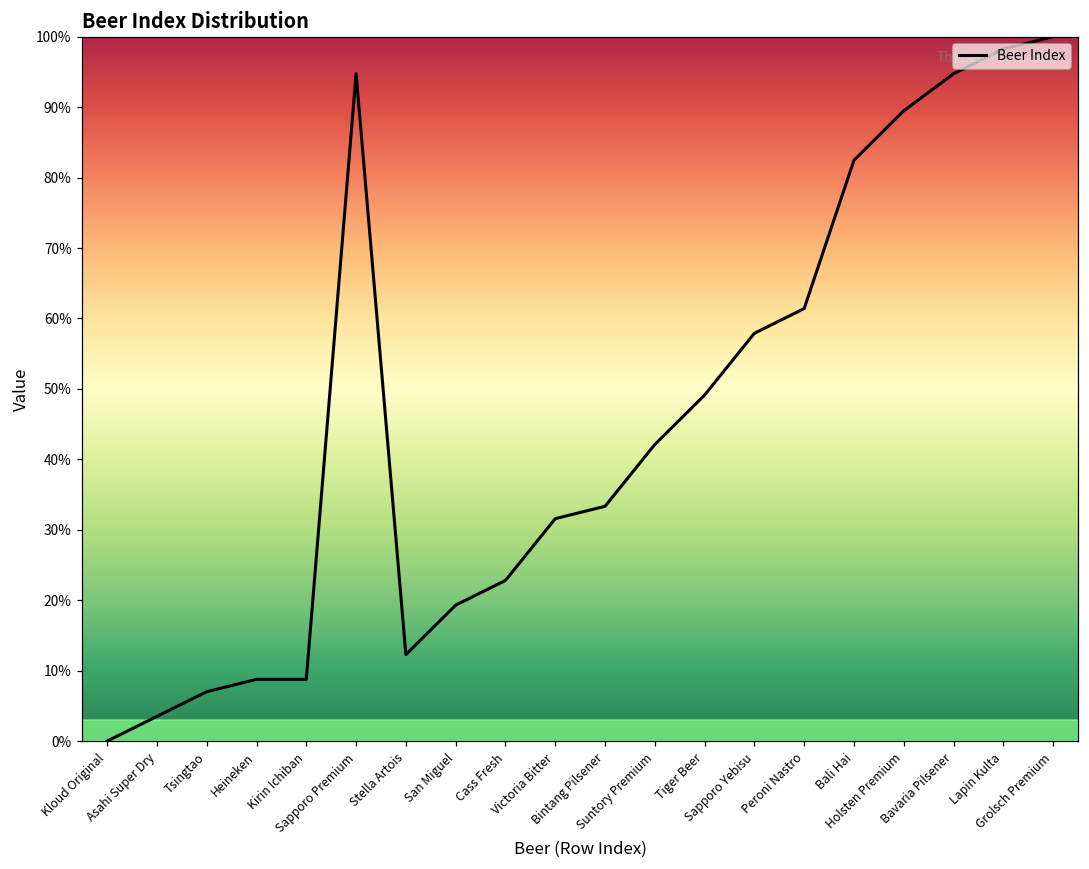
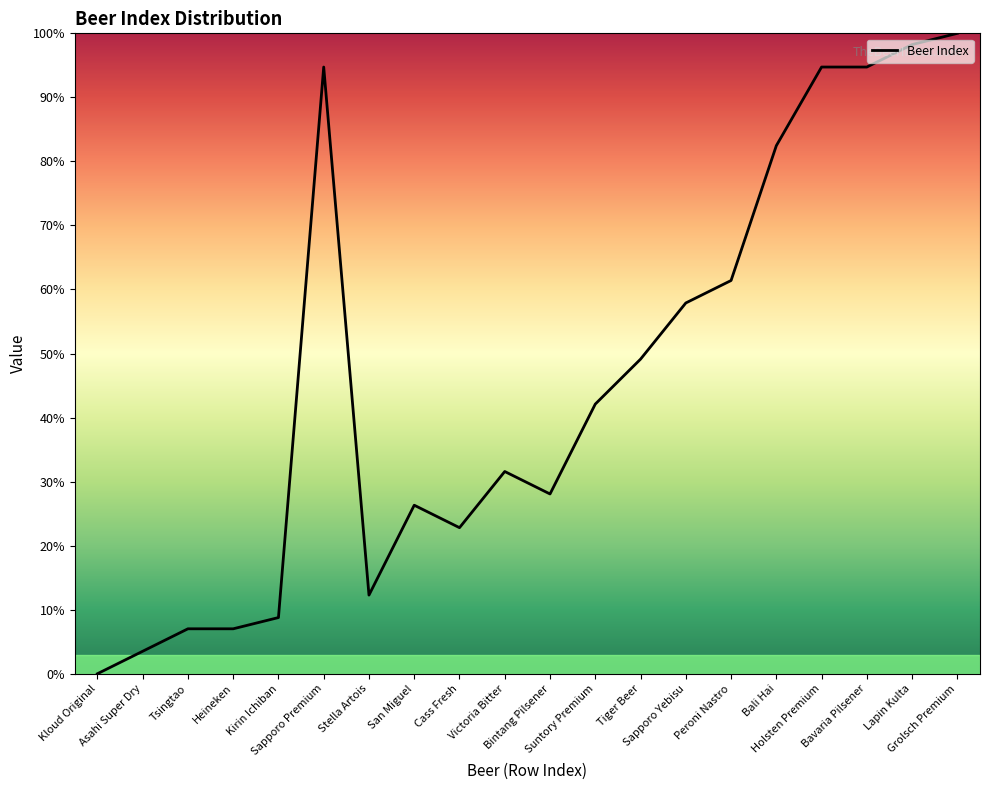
  {
    "Asahi Super Dry": "4%",
    "Tsingtao": "7%",
-   "Heineken": "9%",
+   "Heineken": "7%",
    "Kirin Ichiban": "9%",
    "Sapporo Premium": "95%",
    "Stella Artois": "12%",
-   "San Miguel": "19%",
+   "San Miguel": "26%",
    "Cass Fresh": "23%",
    "Victoria Bitter": "32%",
-   "Bintang Pilsener": "33%",
+   "Bintang Pilsener": "28%",
    "Suntory Premium": "42%",
    "Tiger Beer": "49%",
    "Sapporo Yebisu": "58%",
    "Peroni Nastro": "61%",
    "Bali Hai": "82%",
-   "Holsten Premium": "89%",
+   "Holsten Premium": "95%",
    "Bavaria Pilsener": "95%",
    "Grolsch Premium": "100%"
  }
